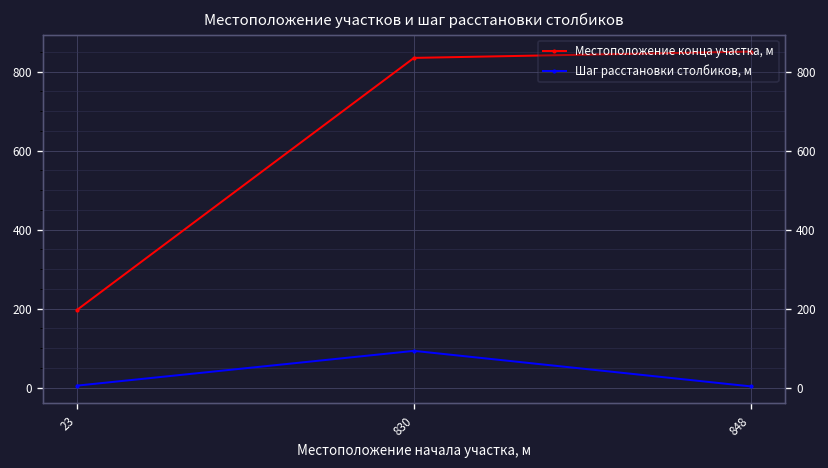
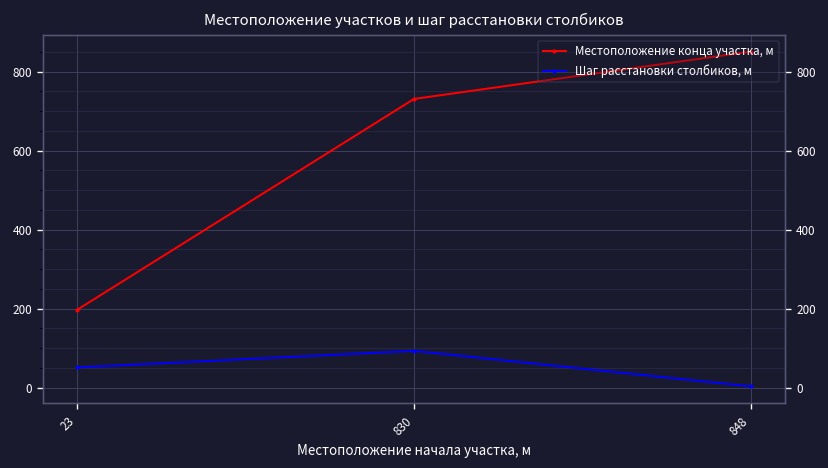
  {
    "Местоположение конца участка, м": {
      "23": 200,
-     "830": 840
+     "830": 730
    },
    "Шаг расстановки столбиков, м": {
-     "23": 10,
+     "23": 50,
      "830": 90,
      "848": 0
    }
  }
